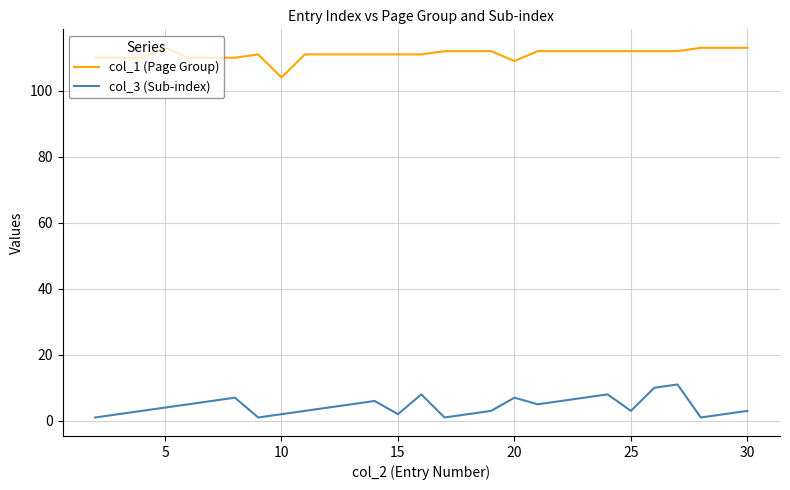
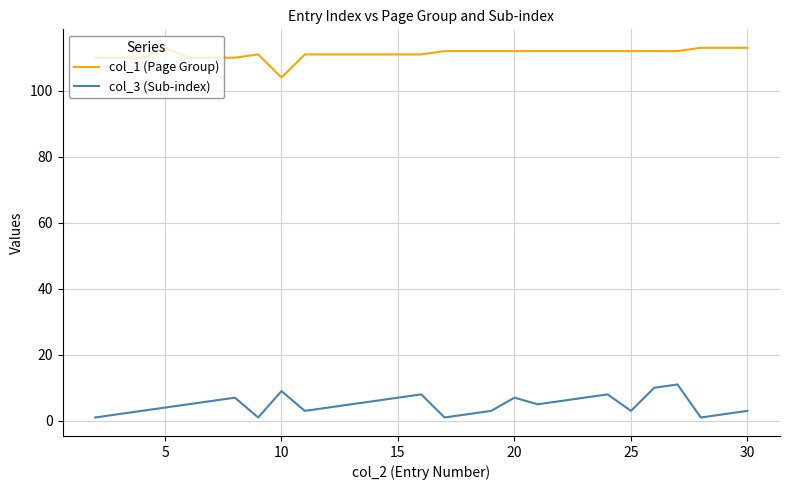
  {
    "col_1 (Page Group)": {
      "10": 104,
      "15": 111,
-     "20": 109,
+     "20": 112,
      "25": 112,
      "30": 113
    },
    "col_3 (Sub-index)": {
      "5": 4,
-     "10": 2,
-     "15": 2,
+     "10": 9,
+     "15": 7,
      "20": 7,
      "25": 3,
      "30": 3
    }
  }
